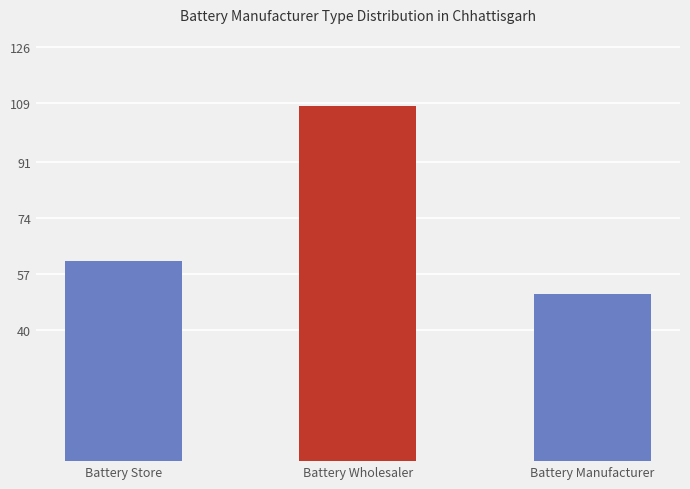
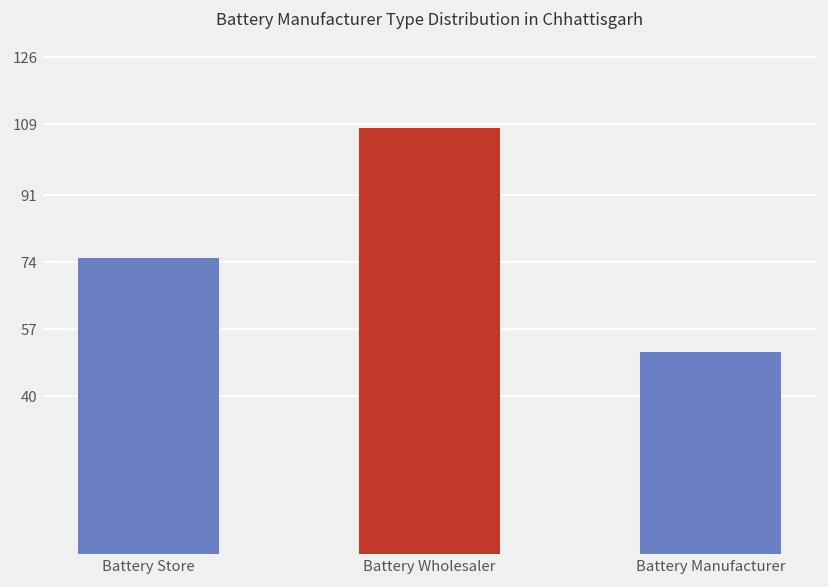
  {
-   "Battery Store": 61,
+   "Battery Store": 75,
    "Battery Wholesaler": 108,
    "Battery Manufacturer": 51
  }
